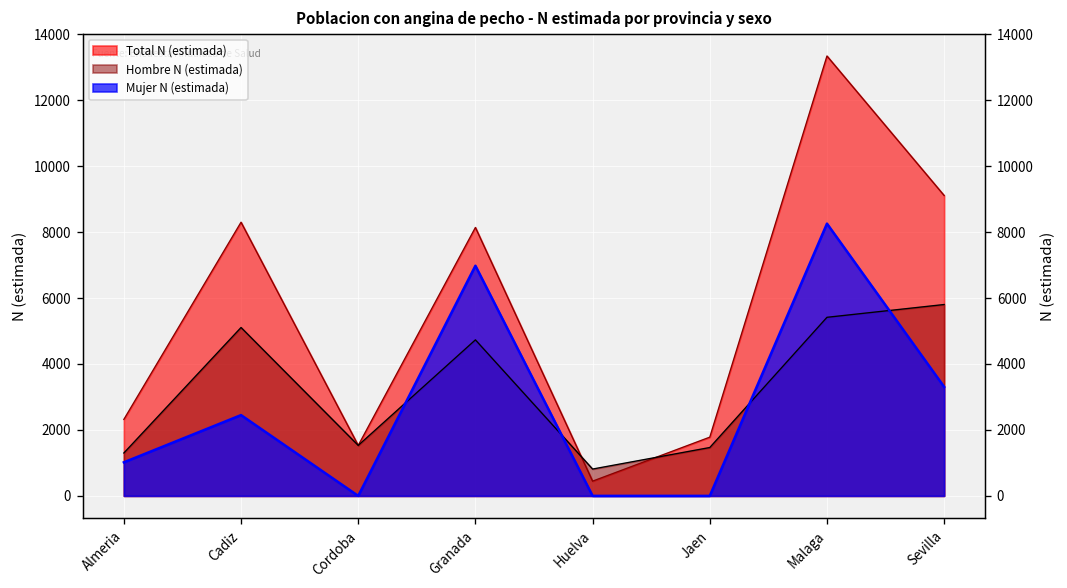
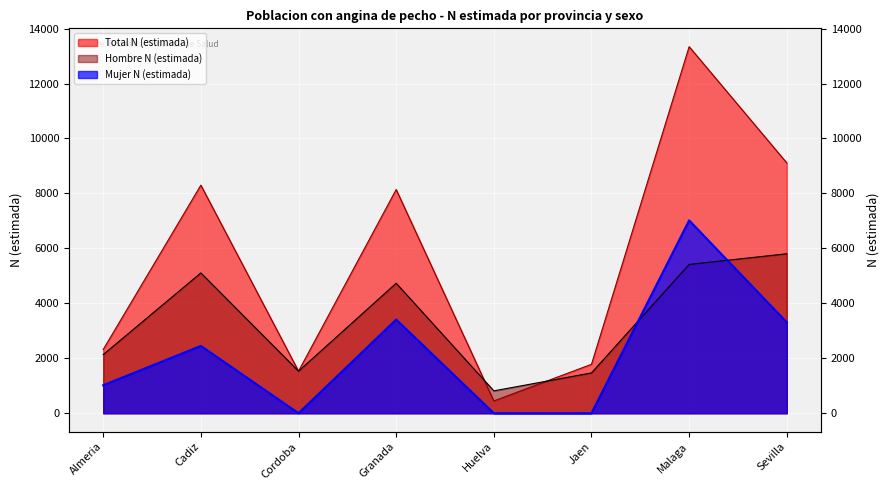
  {
    "Total N (estimada)": {
      "Almeria": 2300,
      "Cadiz": 8300,
      "Granada": 8100,
      "Huelva": 400,
      "Jaen": 1800,
      "Malaga": 13300,
      "Sevilla": 9100
    },
    "Hombre N (estimada)": {
-     "Almeria": 1300,
+     "Almeria": 2100,
      "Cadiz": 5100,
      "Granada": 4700,
      "Huelva": 800,
      "Jaen": 1500,
      "Malaga": 5400,
      "Sevilla": 5800
    },
    "Mujer N (estimada)": {
      "Almeria": 1000,
      "Cadiz": 2500,
      "Cordoba": 0,
-     "Granada": 7000,
+     "Granada": 3400,
      "Huelva": 0,
      "Jaen": 0,
-     "Malaga": 8300,
+     "Malaga": 7000,
      "Sevilla": 3300
    }
  }
